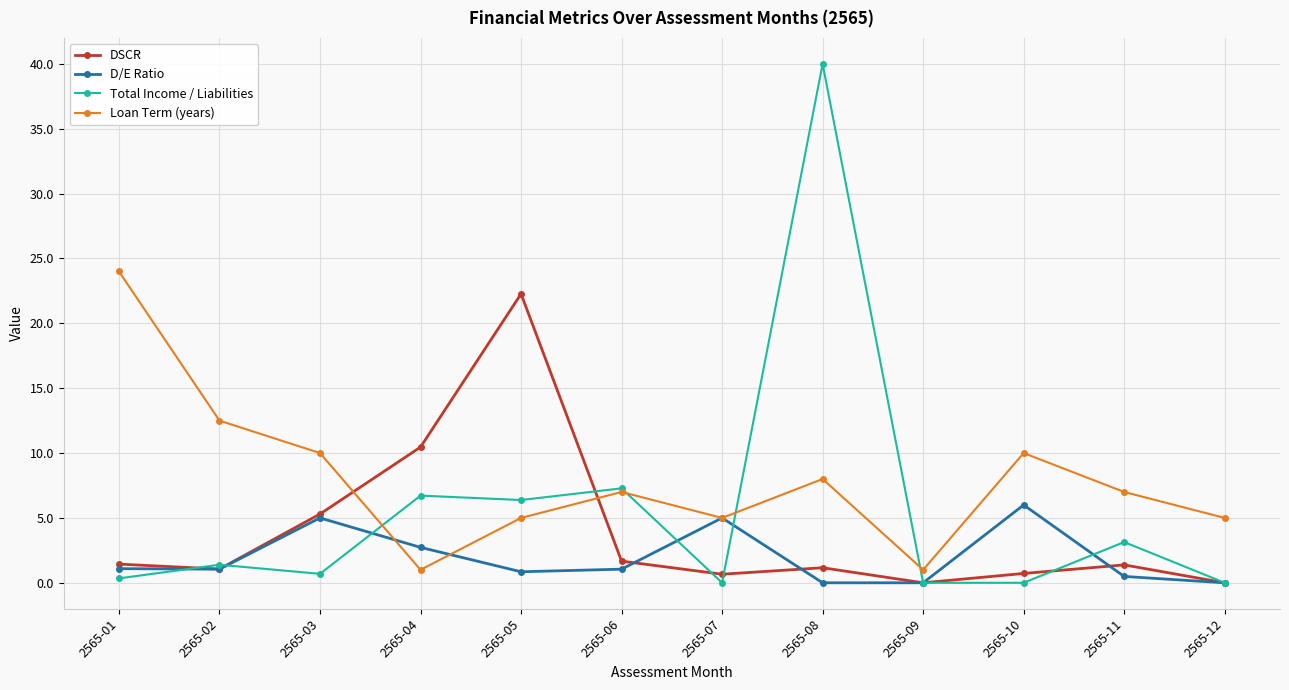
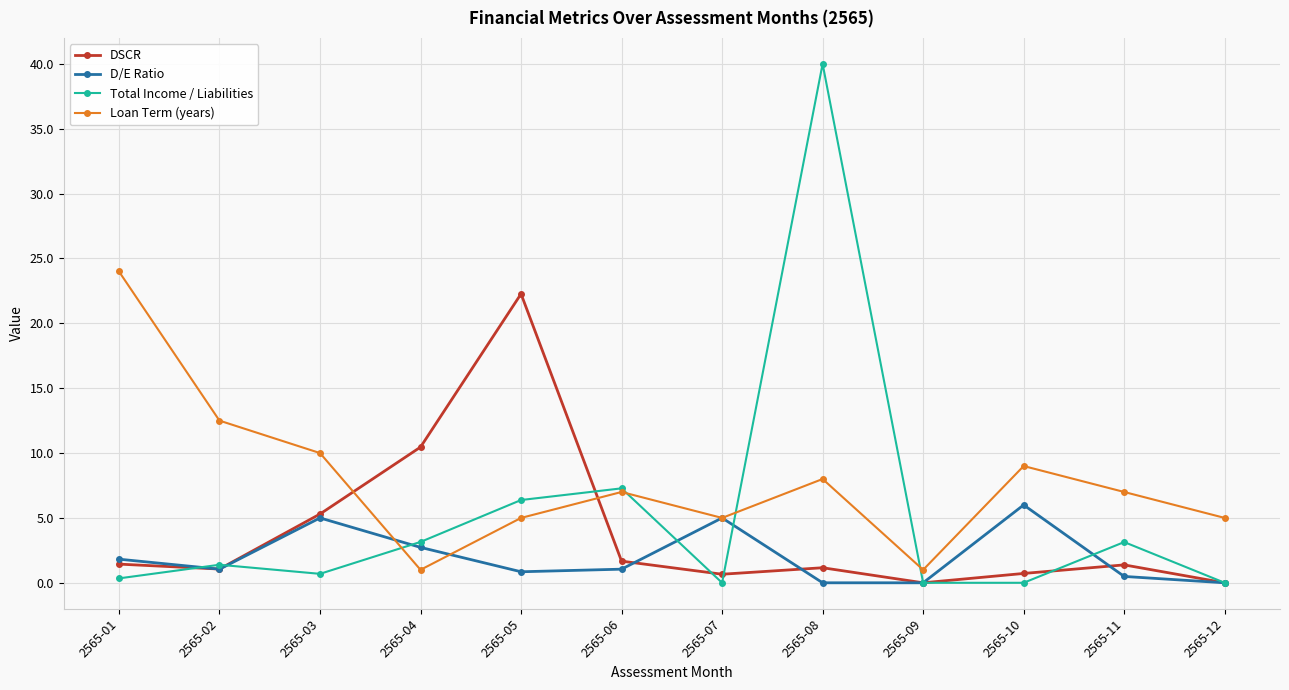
  {
    "DSCR": {
      "2565-01": 1.4,
      "2565-03": 5.3,
      "2565-04": 10.5,
      "2565-05": 22.3,
      "2565-06": 1.7,
      "2565-07": 0.7,
      "2565-08": 1.2,
      "2565-10": 0.7,
      "2565-11": 1.4
    },
    "D/E Ratio": {
-     "2565-01": 1.1,
+     "2565-01": 1.8,
      "2565-03": 5.0,
      "2565-04": 2.7,
      "2565-05": 0.9,
      "2565-06": 1.1,
      "2565-08": 0.0,
      "2565-10": 6.0,
      "2565-11": 0.5
    },
    "Total Income / Liabilities": {
      "2565-01": 0.3,
      "2565-02": 1.4,
      "2565-03": 0.7,
-     "2565-04": 6.7,
+     "2565-04": 3.2,
      "2565-05": 6.4,
      "2565-06": 7.3,
      "2565-07": 0.0,
      "2565-08": 40.0,
      "2565-10": 0.0,
      "2565-11": 3.1
    },
    "Loan Term (years)": {
      "2565-01": 24,
      "2565-02": 12.5,
      "2565-03": 10,
      "2565-04": 1,
      "2565-05": 5,
      "2565-06": 7,
      "2565-08": 8,
      "2565-09": 1,
-     "2565-10": 10,
+     "2565-10": 9,
      "2565-11": 7,
      "2565-12": 5
    }
  }
